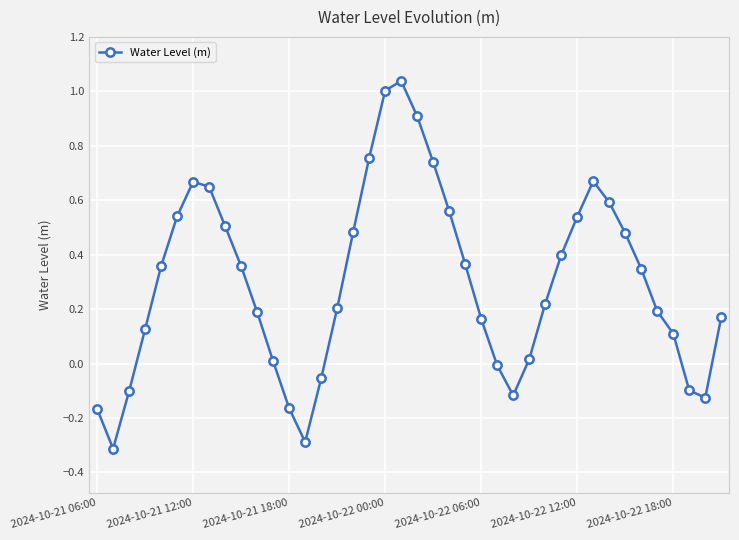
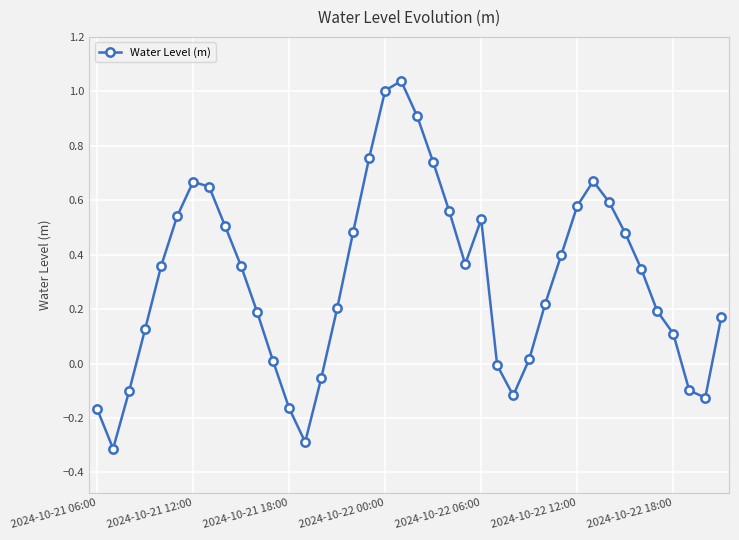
  {
    "2024-10-21 06:00": -0.17,
    "2024-10-21 12:00": 0.67,
    "2024-10-21 18:00": -0.16,
    "2024-10-22 00:00": 1.00,
-   "2024-10-22 06:00": 0.16,
-   "2024-10-22 12:00": 0.54,
+   "2024-10-22 06:00": 0.53,
+   "2024-10-22 12:00": 0.58,
    "2024-10-22 18:00": 0.11
  }
